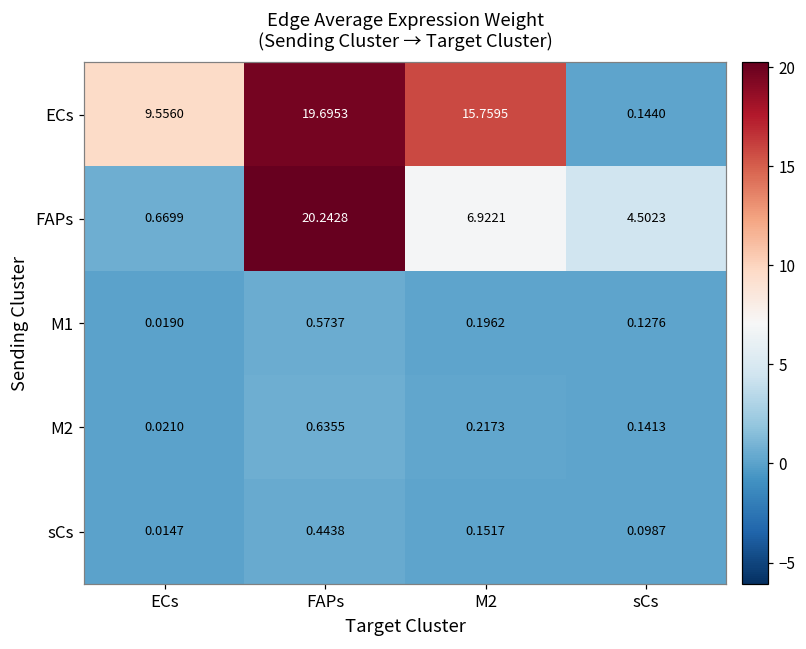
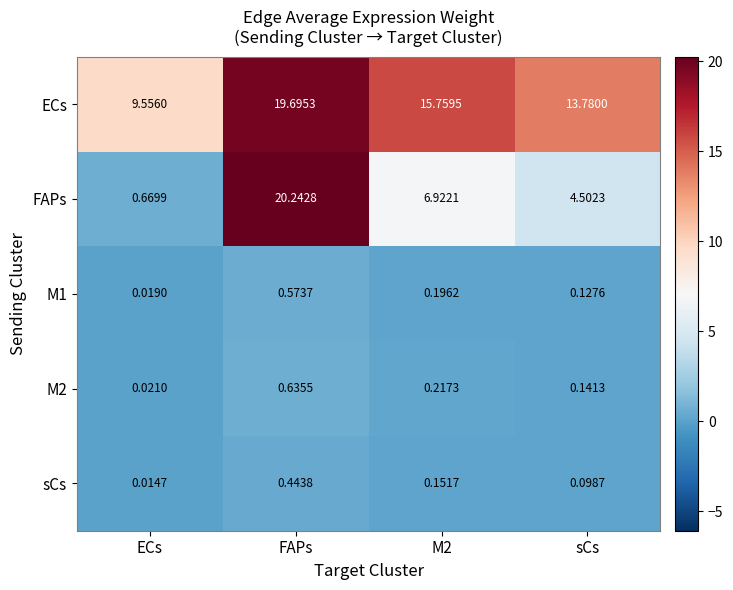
  {
    "ECs": {
      "ECs": 9.5560,
      "FAPs": 19.6953,
      "M2": 15.7595,
-     "sCs": 0.1440
+     "sCs": 13.7800
    },
    "FAPs": {
      "ECs": 0.6699,
      "FAPs": 20.2428,
      "M2": 6.9221,
      "sCs": 4.5023
    },
    "M1": {
      "ECs": 0.0190,
      "FAPs": 0.5737,
      "M2": 0.1962,
      "sCs": 0.1276
    },
    "M2": {
      "ECs": 0.0210,
      "FAPs": 0.6355,
      "M2": 0.2173,
      "sCs": 0.1413
    },
    "sCs": {
      "ECs": 0.0147,
      "FAPs": 0.4438,
      "M2": 0.1517,
      "sCs": 0.0987
    }
  }
